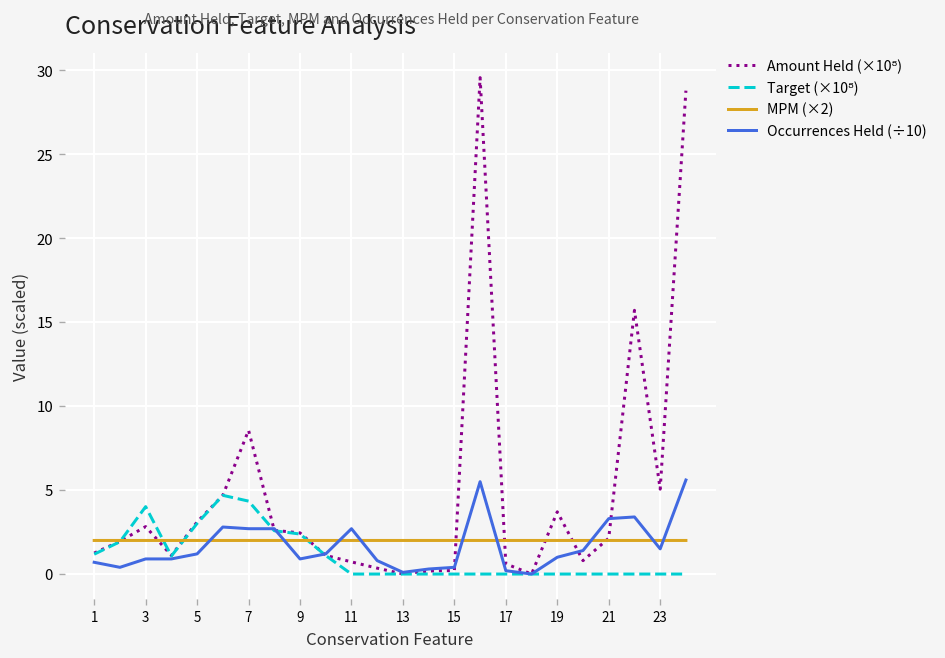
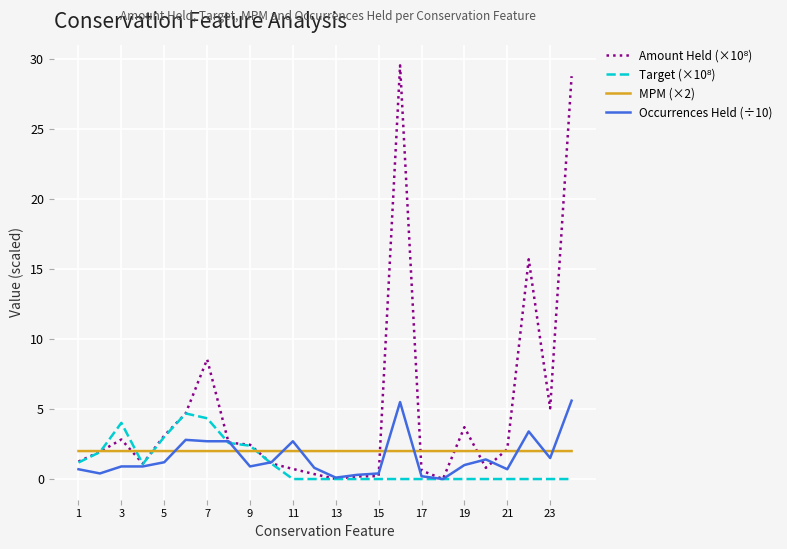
  {
    "Amount Held (×10⁸)": {
      "3": 2.8,
      "7": 8.6,
      "11": 0.7,
      "15": 0.2,
      "17": 0.6,
      "19": 3.7,
      "23": 5.1
    },
    "Target (×10⁸)": {
      "3": 4.0,
      "7": 4.3,
      "11": 0.0,
      "15": 0.0,
      "17": 0.0,
      "19": 0.0,
      "21": 0.0,
      "23": 0.0
    },
    "MPM (×2)": {
      "1": 2.0,
      "3": 2.0,
      "5": 2.0,
      "7": 2.0,
      "9": 2.0,
      "11": 2.0,
      "13": 2.0,
      "15": 2.0,
      "17": 2.0,
      "19": 2.0,
      "23": 2.0
    },
    "Occurrences Held (÷10)": {
      "1": 0.7,
      "3": 0.9,
      "5": 1.2,
      "7": 2.7,
      "9": 0.9,
      "11": 2.7,
      "15": 0.4,
      "17": 0.2,
      "19": 1.0,
-     "21": 3.3,
+     "21": 0.7,
      "23": 1.5
    }
  }
